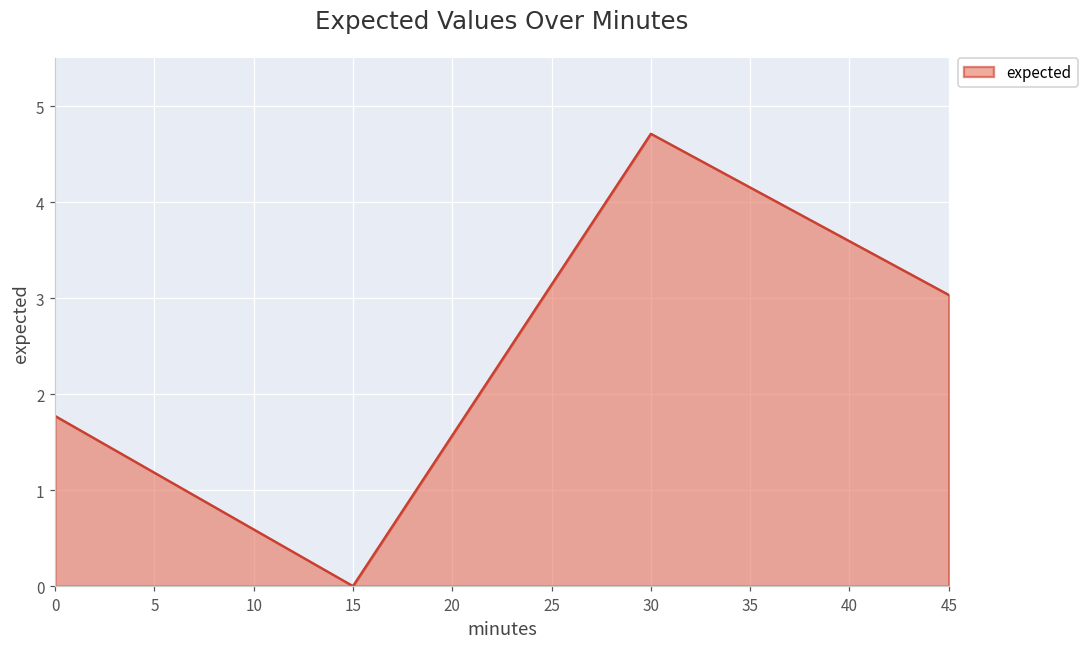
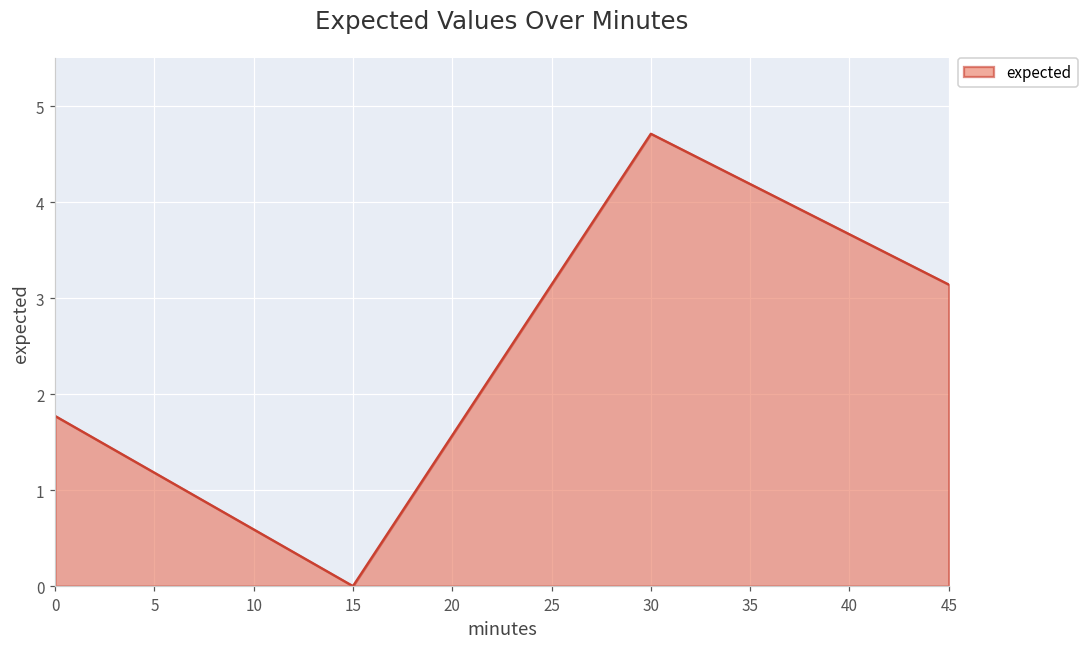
  {
    "0": 1.8,
    "15": 0.0,
    "30": 4.7,
-   "45": 3.0
+   "45": 3.1
  }
